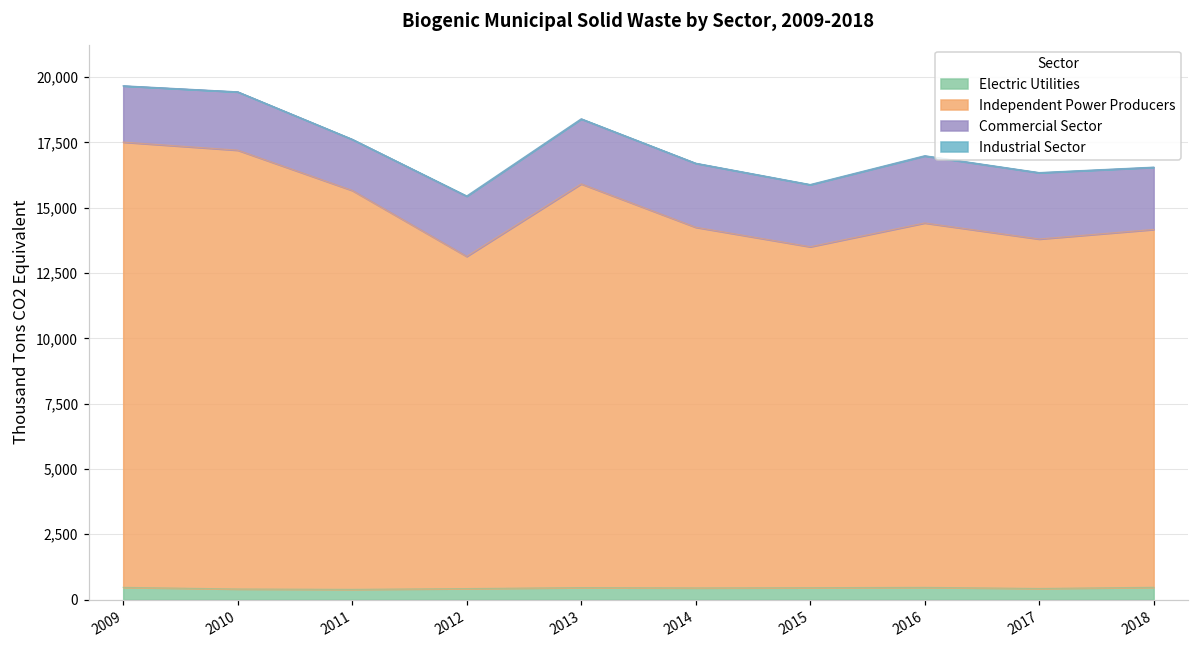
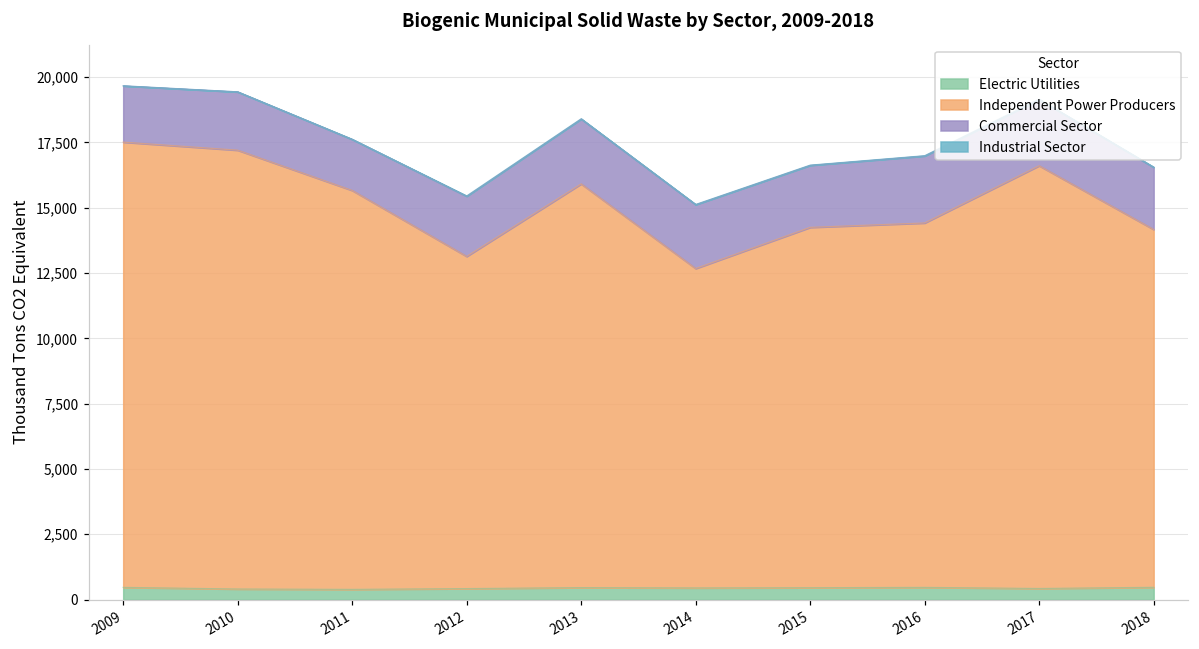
  {
    "Independent Power Producers": {
      "2009": "17,000",
      "2010": "16,800",
      "2011": "15,300",
      "2012": "12,700",
      "2013": "15,500",
-     "2014": "13,800",
-     "2015": "13,100",
+     "2014": "12,200",
+     "2015": "13,800",
      "2016": "14,000",
-     "2017": "13,400",
+     "2017": "16,200",
      "2018": "13,700"
    }
  }
